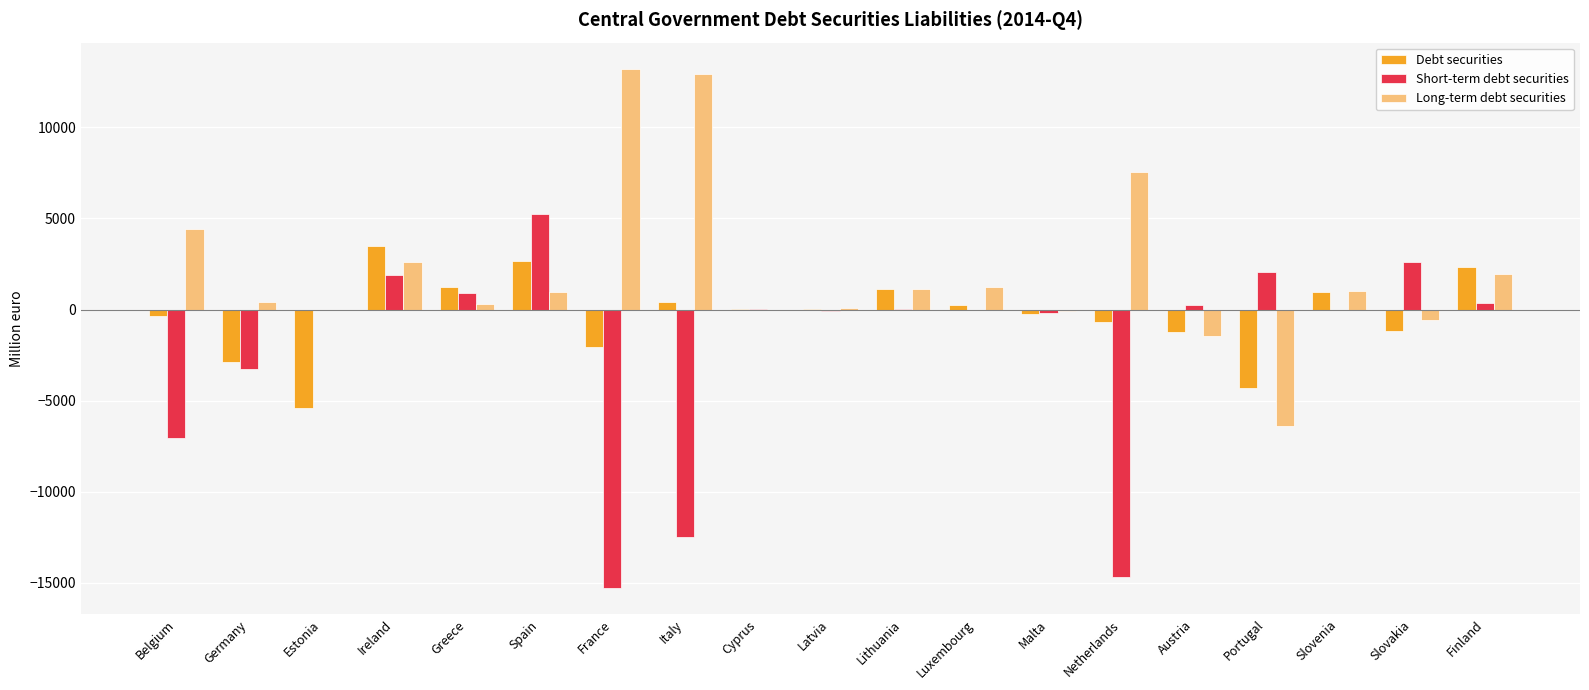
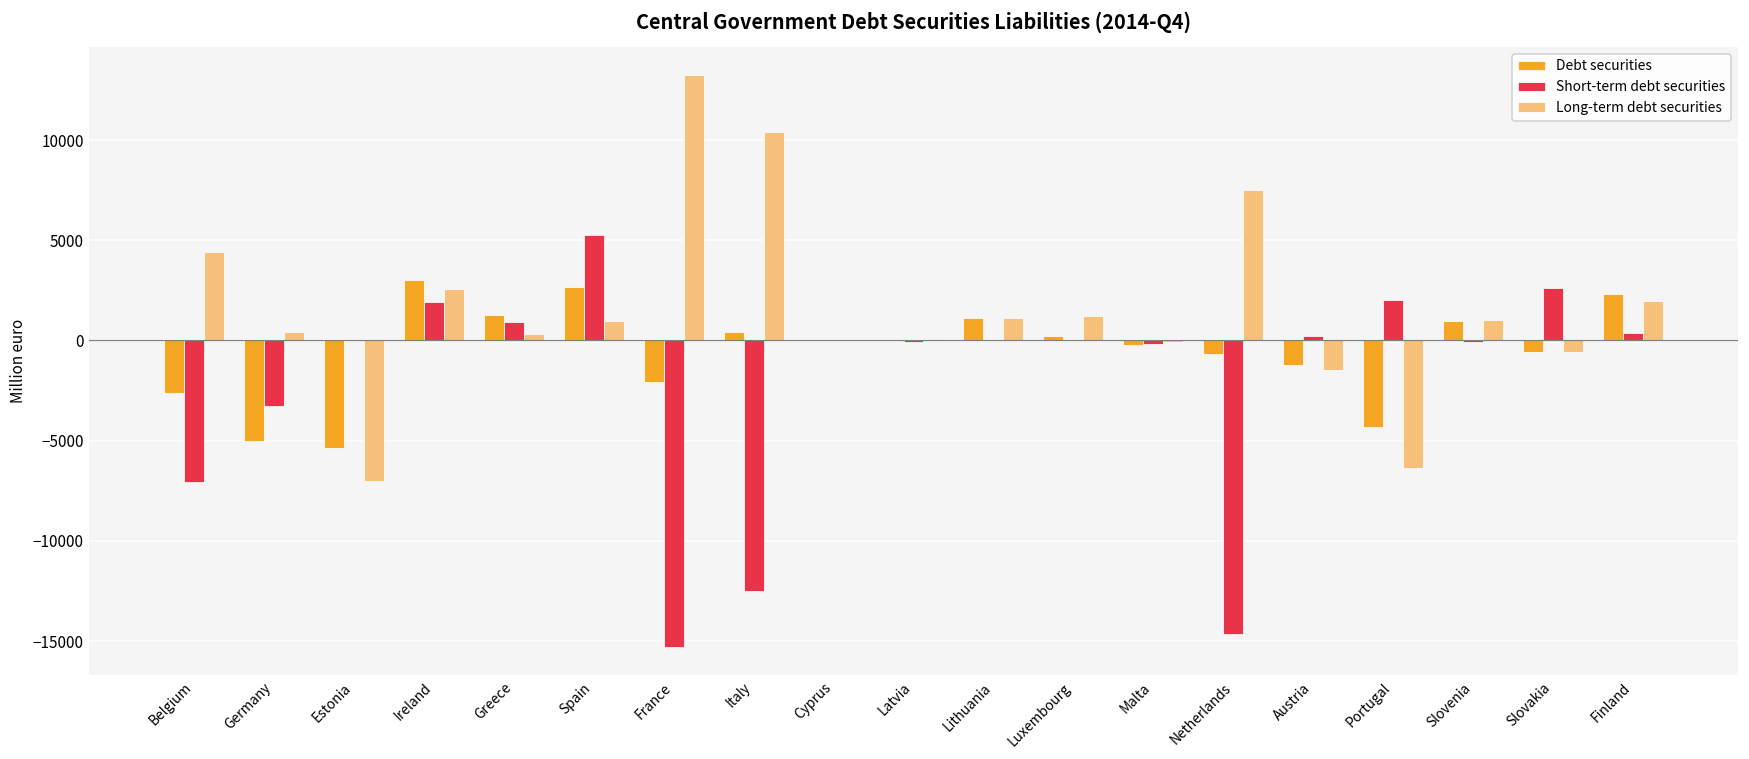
  {
    "Debt securities": {
-     "Belgium": -300,
-     "Germany": -2900,
+     "Belgium": -2600,
+     "Germany": -5000,
      "Estonia": -5400,
-     "Ireland": 3500,
+     "Ireland": 3000,
      "Greece": 1200,
      "Spain": 2700,
      "France": -2100,
      "Italy": 400,
      "Lithuania": 1100,
      "Luxembourg": 200,
      "Malta": -200,
      "Netherlands": -700,
      "Austria": -1200,
      "Portugal": -4300,
      "Slovenia": 1000,
-     "Slovakia": -1200,
+     "Slovakia": -600,
      "Finland": 2300
    },
    "Short-term debt securities": {
      "Belgium": -7000,
      "Germany": -3300,
      "Estonia": 0,
      "Ireland": 1900,
      "Greece": 900,
      "Spain": 5200,
      "France": -15300,
      "Italy": -12500,
      "Luxembourg": 0,
      "Malta": -200,
      "Netherlands": -14700,
      "Austria": 200,
      "Portugal": 2000,
      "Slovakia": 2600,
      "Finland": 400
    },
    "Long-term debt securities": {
      "Belgium": 4400,
      "Germany": 400,
-     "Estonia": 0,
+     "Estonia": -7000,
      "Ireland": 2600,
      "Greece": 300,
      "Spain": 1000,
      "France": 13200,
-     "Italy": 12900,
+     "Italy": 10400,
      "Lithuania": 1100,
      "Luxembourg": 1200,
      "Netherlands": 7500,
      "Austria": -1500,
      "Portugal": -6400,
      "Slovenia": 1000,
      "Slovakia": -600,
      "Finland": 2000
    }
  }
